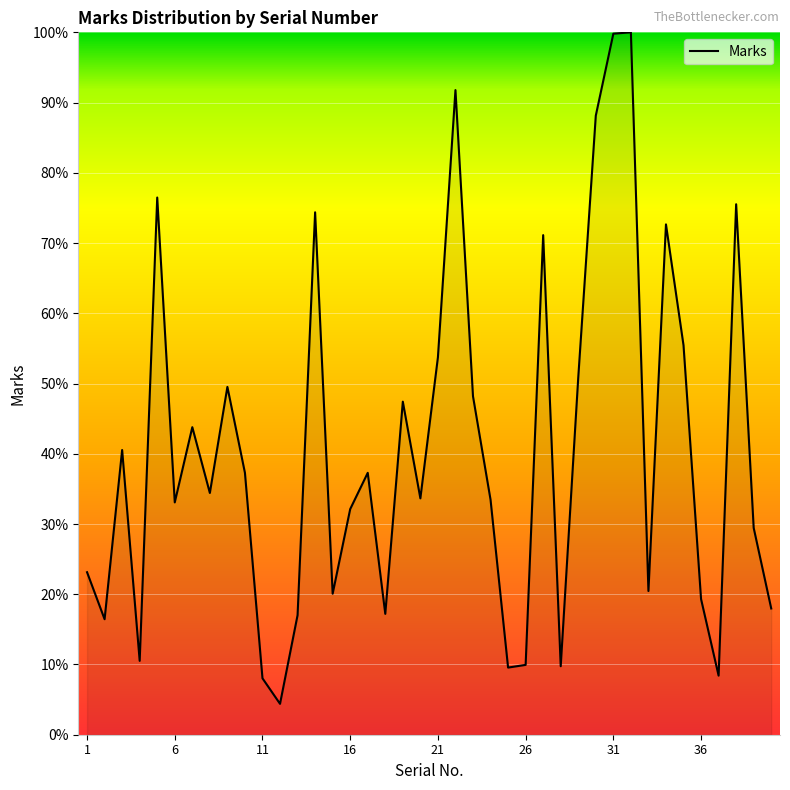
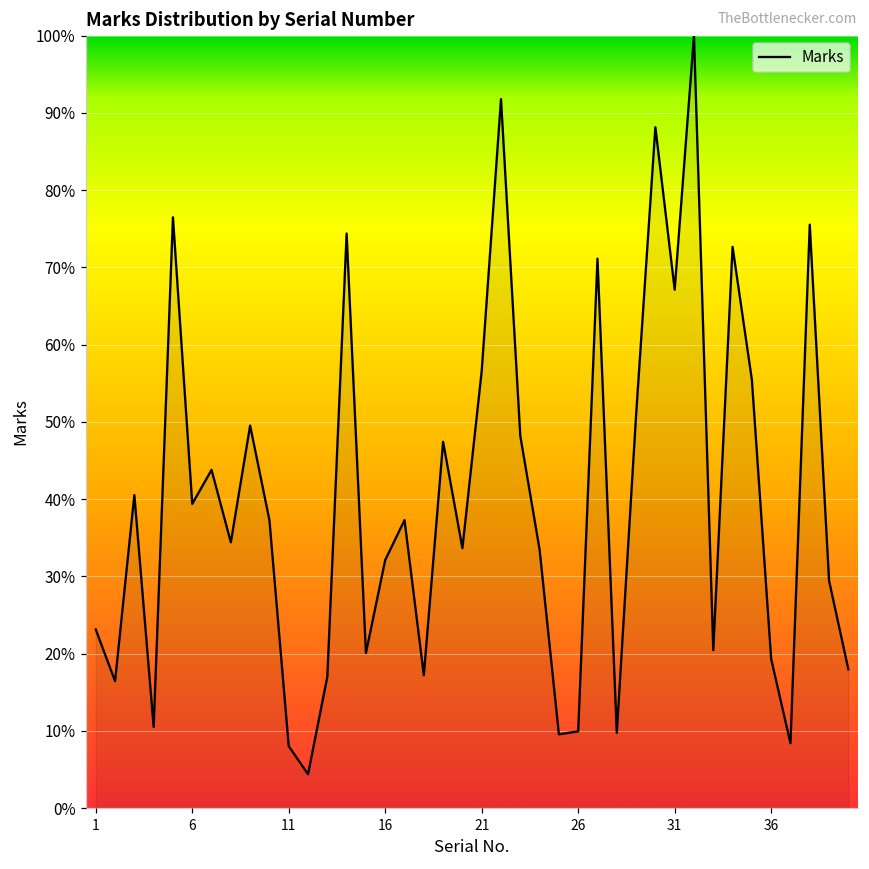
  {
    "1": "23%",
-   "6": "33%",
+   "6": "39%",
    "11": "8%",
    "16": "32%",
-   "21": "54%",
+   "21": "57%",
    "26": "10%",
-   "31": "100%",
+   "31": "67%",
    "36": "19%"
  }
